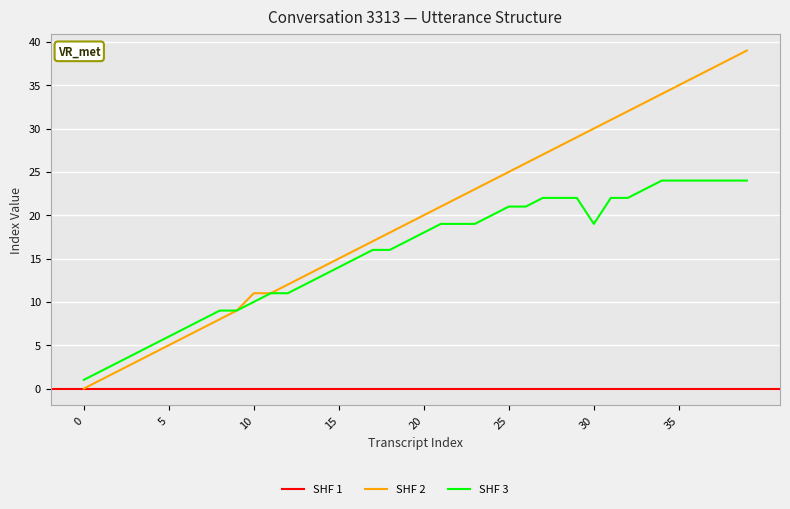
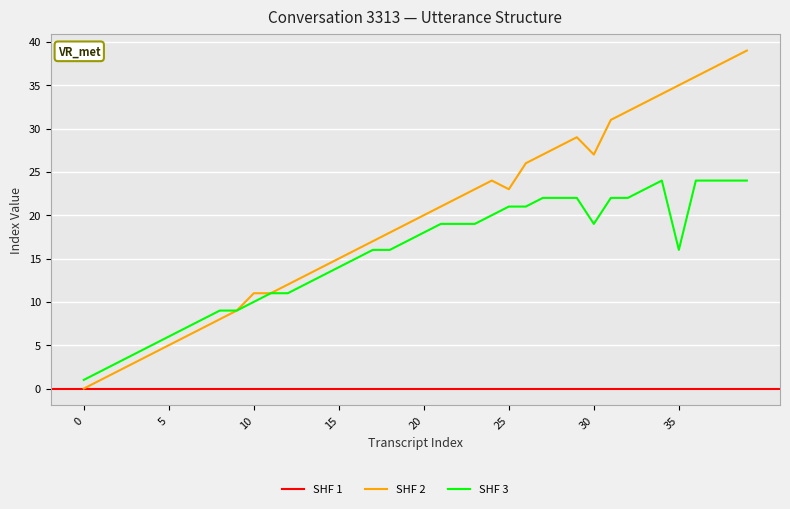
  {
    "SHF 2": {
      "0": 0,
      "5": 5,
      "10": 11,
      "15": 15,
      "20": 20,
-     "25": 25,
-     "30": 30,
+     "25": 23,
+     "30": 27,
      "35": 35
    },
    "SHF 3": {
      "0": 1,
      "5": 6,
      "10": 10,
      "15": 14,
      "20": 18,
      "25": 21,
      "30": 19,
-     "35": 24
+     "35": 16
    }
  }
